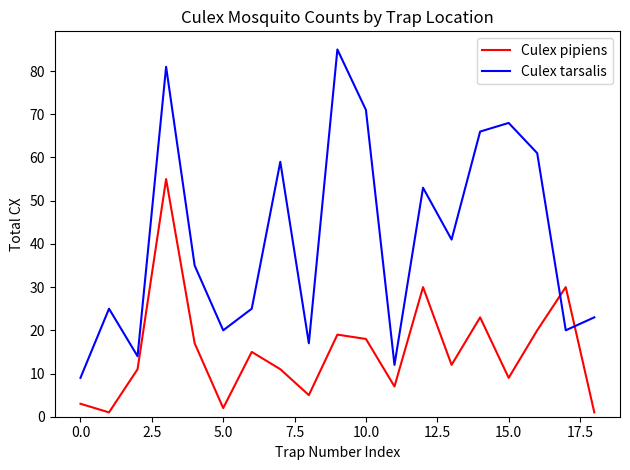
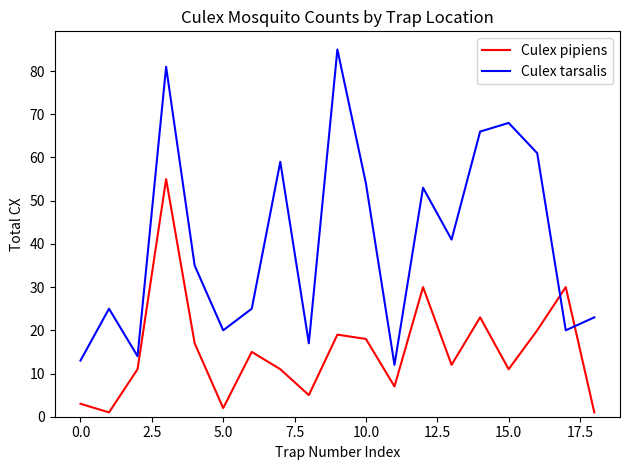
  {
    "Culex pipiens": {
      "0.0": 3,
      "5.0": 2,
      "10.0": 18,
-     "15.0": 9
+     "15.0": 11
    },
    "Culex tarsalis": {
-     "0.0": 9,
+     "0.0": 13,
      "5.0": 20,
-     "10.0": 71,
+     "10.0": 54,
      "15.0": 68
    }
  }
